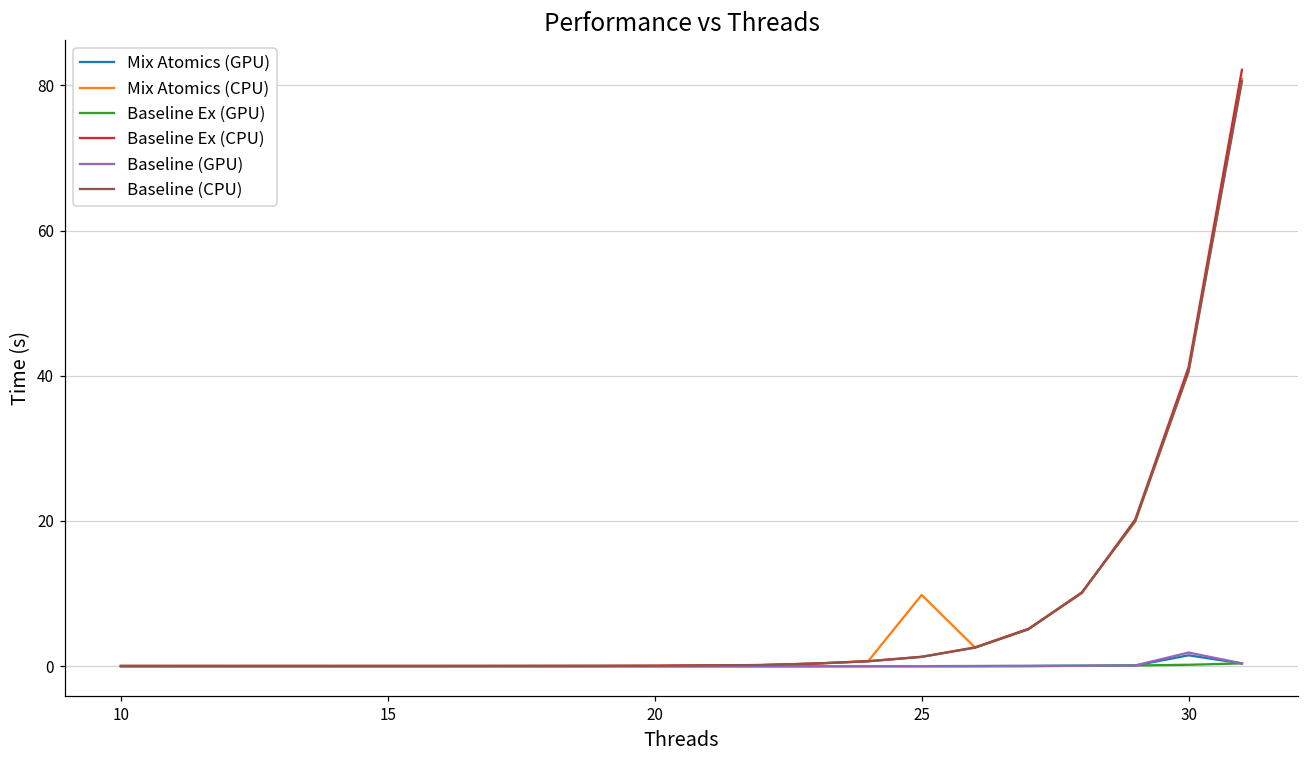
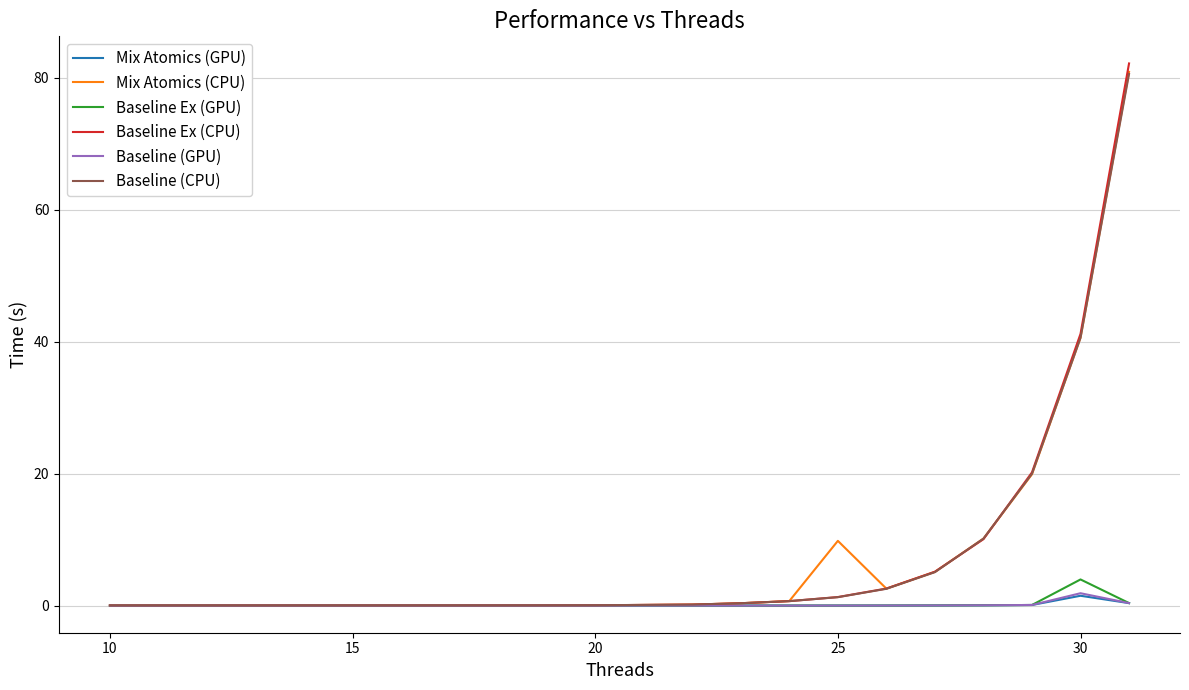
  {
    "Mix Atomics (GPU)": {
      "30": 1
    },
    "Mix Atomics (CPU)": {
      "25": 10
    },
    "Baseline Ex (GPU)": {
-     "30": 0
+     "30": 4
    },
    "Baseline Ex (CPU)": {
      "30": 41
    },
    "Baseline (GPU)": {
      "30": 2
    }
  }
